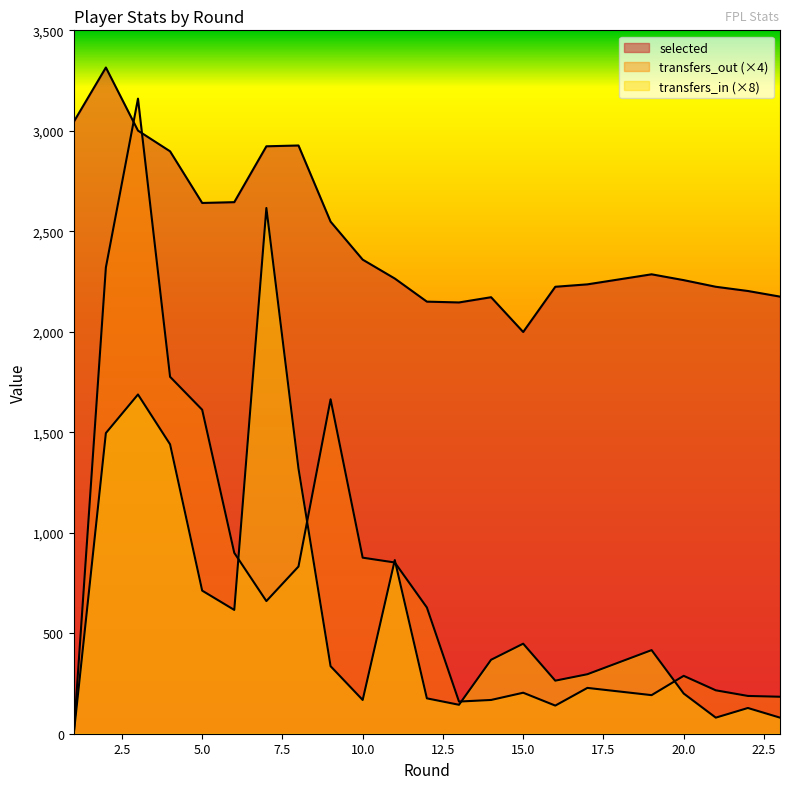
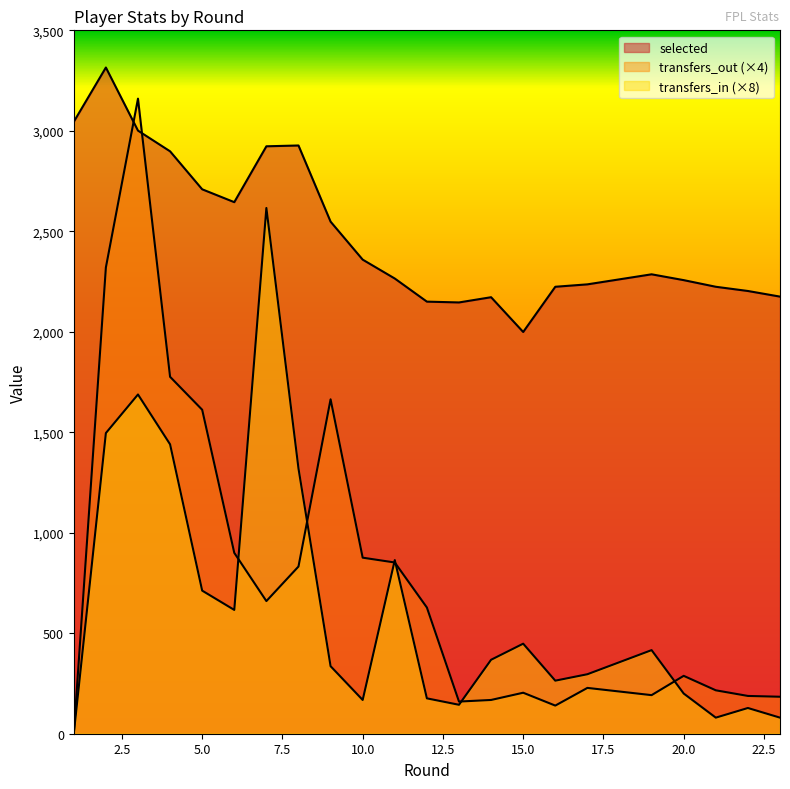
  {
    "selected": {
-     "5.0": "2,640",
+     "5.0": "2,710",
      "10.0": "2,360",
      "15.0": "2,000",
      "20.0": "2,260"
    }
  }
